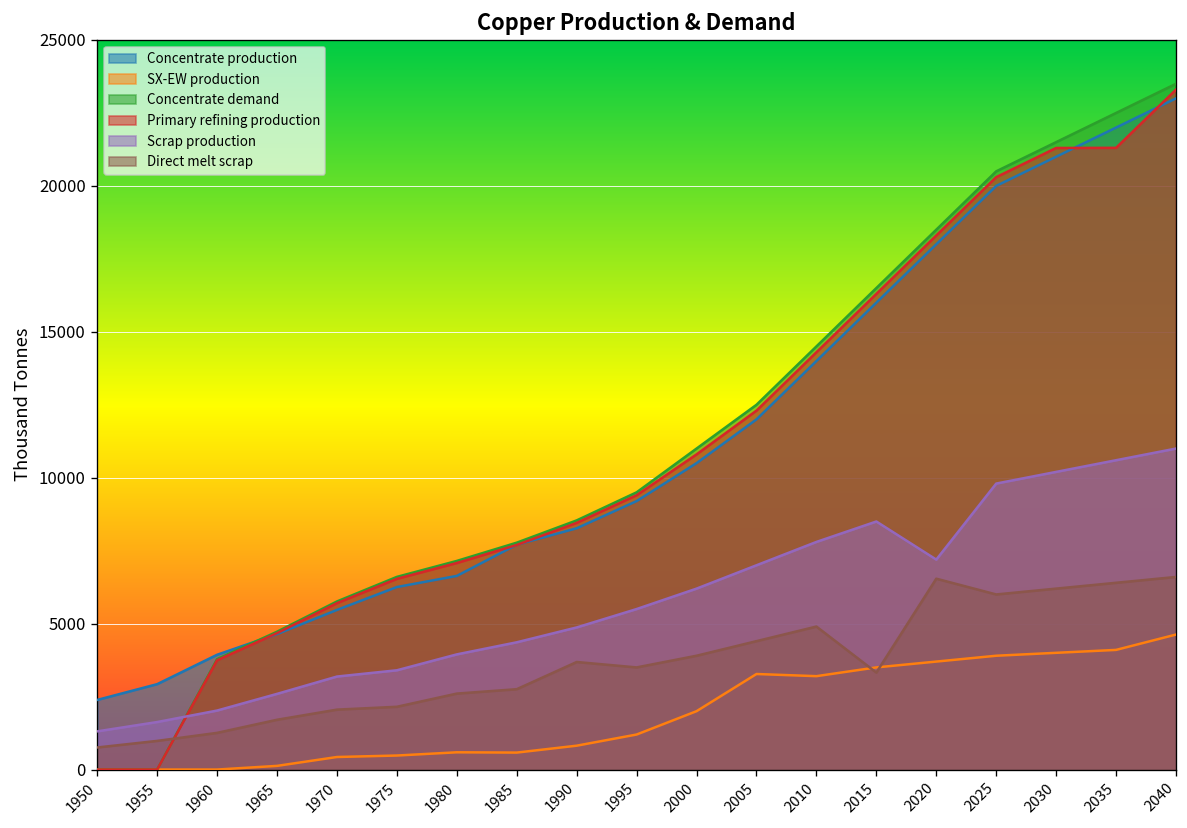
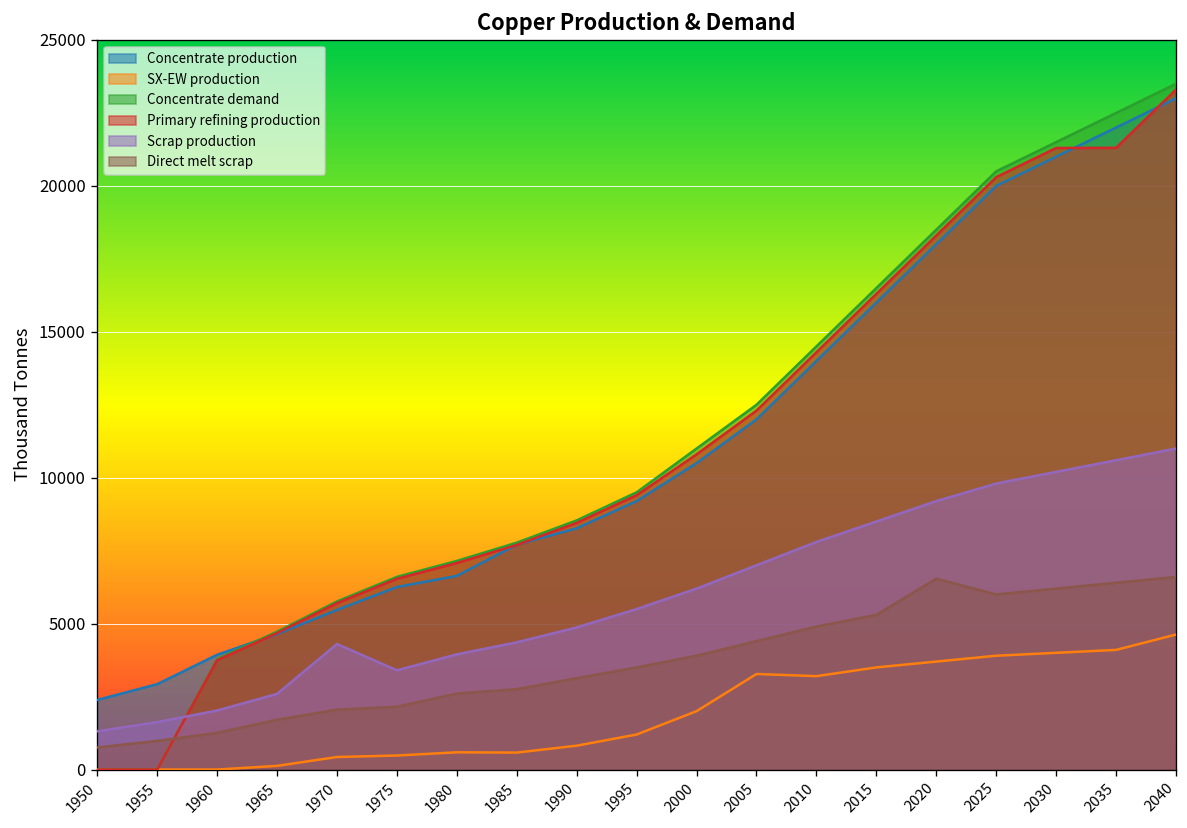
  {
    "Concentrate production": {
      "1950": 2400,
      "1955": 2900,
      "1960": 3900,
      "1970": 5500,
      "1975": 6300,
      "1980": 6600,
      "1990": 8300,
      "1995": 9200,
      "2000": 10500,
      "2005": 12000,
      "2010": 14000,
      "2015": 16000,
      "2020": 18000,
      "2025": 20000,
      "2030": 21000,
      "2035": 22000,
      "2040": 23000
    },
    "SX-EW production": {
      "1960": 0,
      "1965": 100,
      "1970": 400,
      "1975": 500,
      "1980": 600,
      "1985": 600,
      "1990": 800,
      "1995": 1200,
      "2000": 2000,
      "2005": 3300,
      "2010": 3200,
      "2015": 3500,
      "2020": 3700,
      "2025": 3900,
      "2030": 4000,
      "2035": 4100,
      "2040": 4600
    },
    "Concentrate demand": {
      "2000": 11000,
      "2005": 12500,
      "2010": 14500,
      "2015": 16500,
      "2020": 18500,
      "2025": 20500,
      "2030": 21500,
      "2035": 22500,
      "2040": 23500
    },
    "Primary refining production": {
      "2000": 10800,
      "2005": 12300,
      "2010": 14300,
      "2015": 16300,
      "2020": 18300,
      "2025": 20300,
      "2030": 21300,
      "2035": 21300,
      "2040": 23300
    },
    "Scrap production": {
      "1950": 1300,
      "1955": 1600,
      "1960": 2000,
      "1965": 2600,
-     "1970": 3200,
+     "1970": 4300,
      "1975": 3400,
      "1980": 3900,
      "1985": 4400,
      "1990": 4900,
      "1995": 5500,
      "2000": 6200,
      "2005": 7000,
      "2010": 7800,
      "2015": 8500,
-     "2020": 7200,
+     "2020": 9200,
      "2025": 9800,
      "2030": 10200,
      "2035": 10600,
      "2040": 11000
    },
    "Direct melt scrap": {
      "1950": 800,
      "1955": 1000,
      "1960": 1300,
      "1965": 1700,
      "1970": 2100,
      "1975": 2200,
      "1980": 2600,
      "1985": 2800,
-     "1990": 3700,
+     "1990": 3100,
      "1995": 3500,
      "2000": 3900,
      "2005": 4400,
      "2010": 4900,
-     "2015": 3300,
+     "2015": 5300,
      "2020": 6500,
      "2025": 6000,
      "2030": 6200,
      "2035": 6400,
      "2040": 6600
    }
  }
